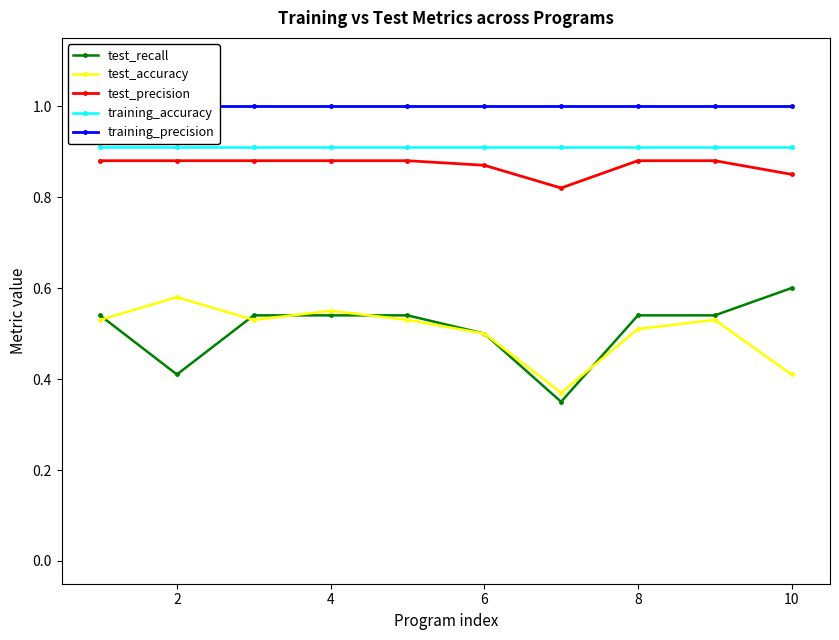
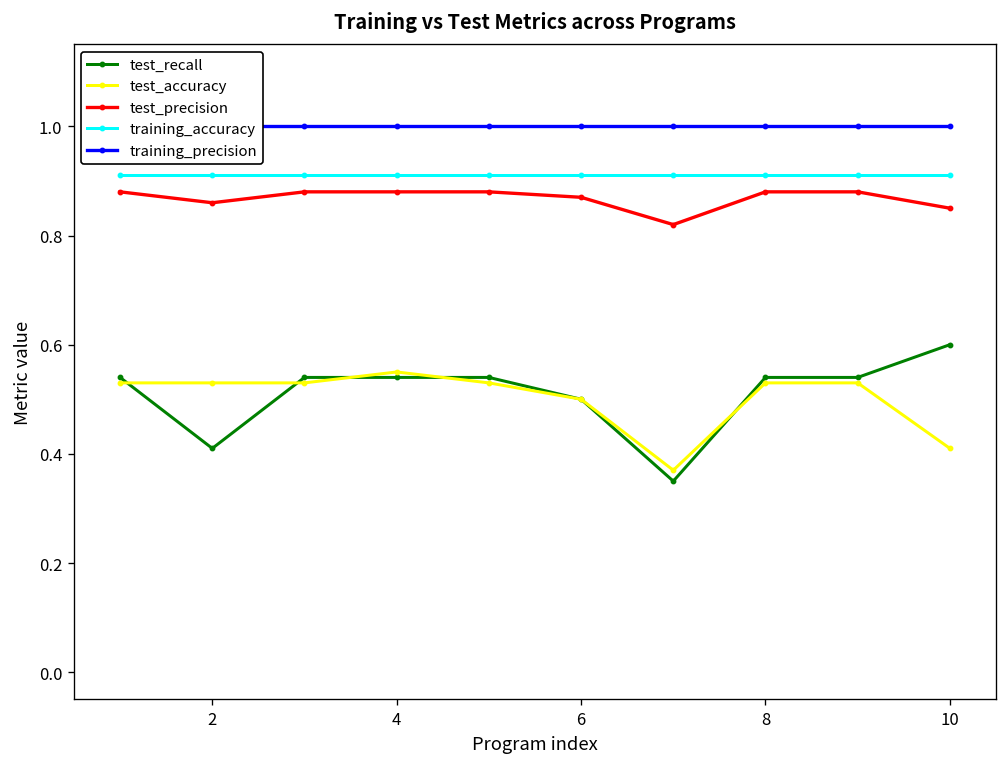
  {
    "test_recall": {
      "2": 0.41,
      "4": 0.54,
      "8": 0.54,
      "10": 0.60
    },
    "test_accuracy": {
-     "2": 0.58,
+     "2": 0.53,
      "4": 0.55,
-     "8": 0.51,
+     "8": 0.53,
      "10": 0.41
    },
    "test_precision": {
-     "2": 0.88,
+     "2": 0.86,
      "4": 0.88,
      "6": 0.87,
      "8": 0.88,
      "10": 0.85
    },
    "training_accuracy": {
      "2": 0.91,
      "4": 0.91,
      "6": 0.91,
      "8": 0.91,
      "10": 0.91
    },
    "training_precision": {
      "4": 1.00,
      "6": 1.00,
      "8": 1.00,
      "10": 1.00
    }
  }
